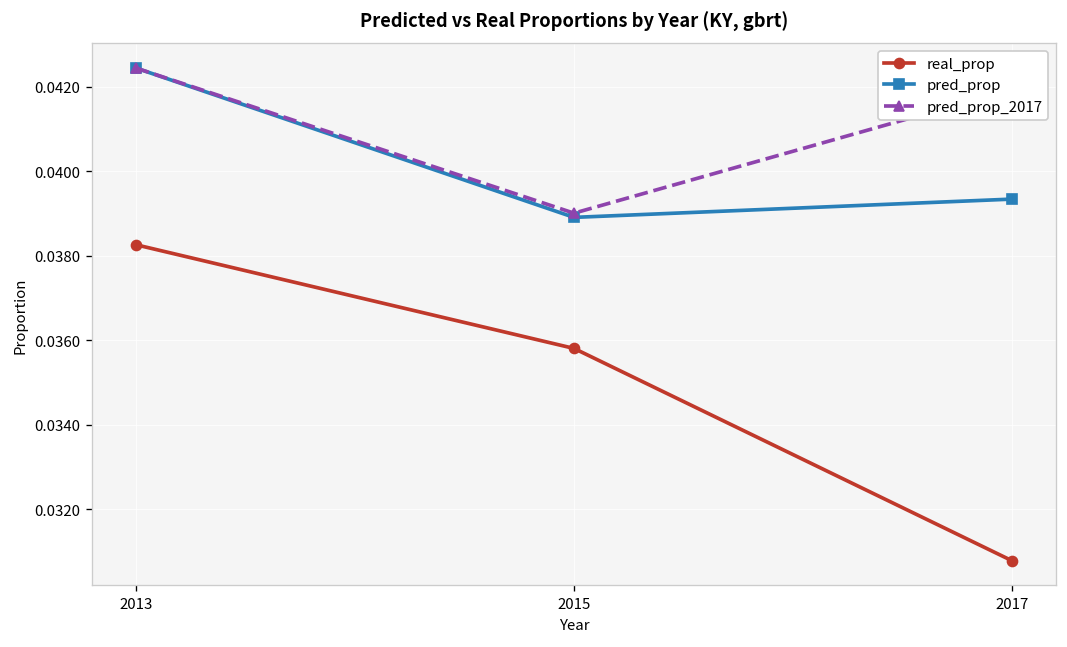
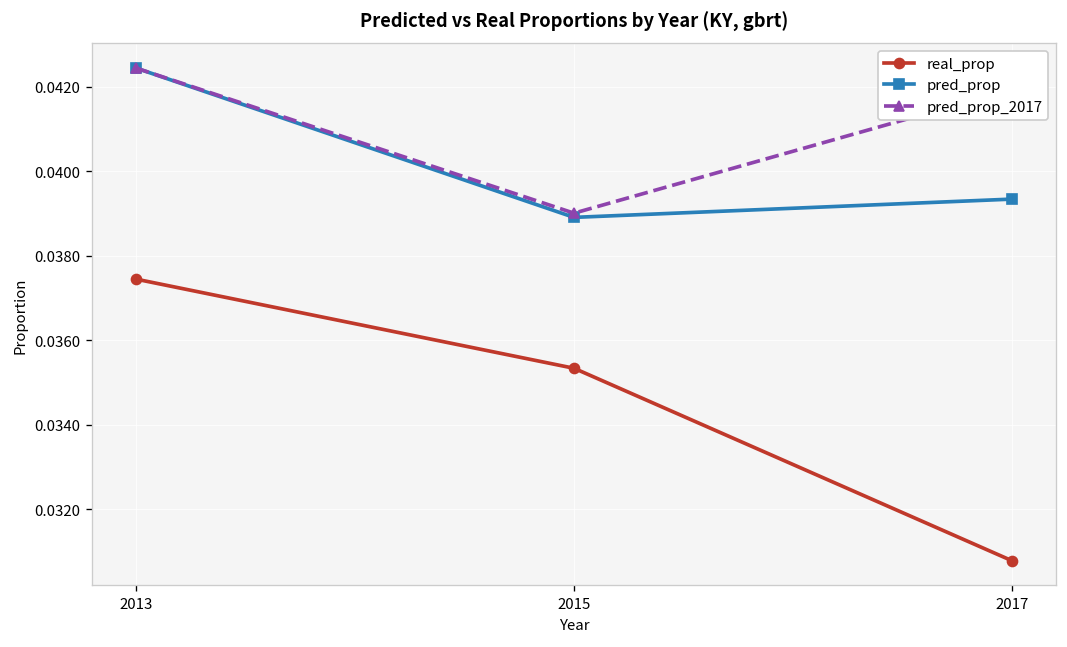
  {
    "real_prop": {
-     "2013": 0.0383,
-     "2015": 0.0358,
+     "2013": 0.0374,
+     "2015": 0.0353,
      "2017": 0.0308
    },
    "pred_prop": {
      "2015": 0.0389,
      "2017": 0.0393
    },
    "pred_prop_2017": {
      "2015": 0.0390
    }
  }
